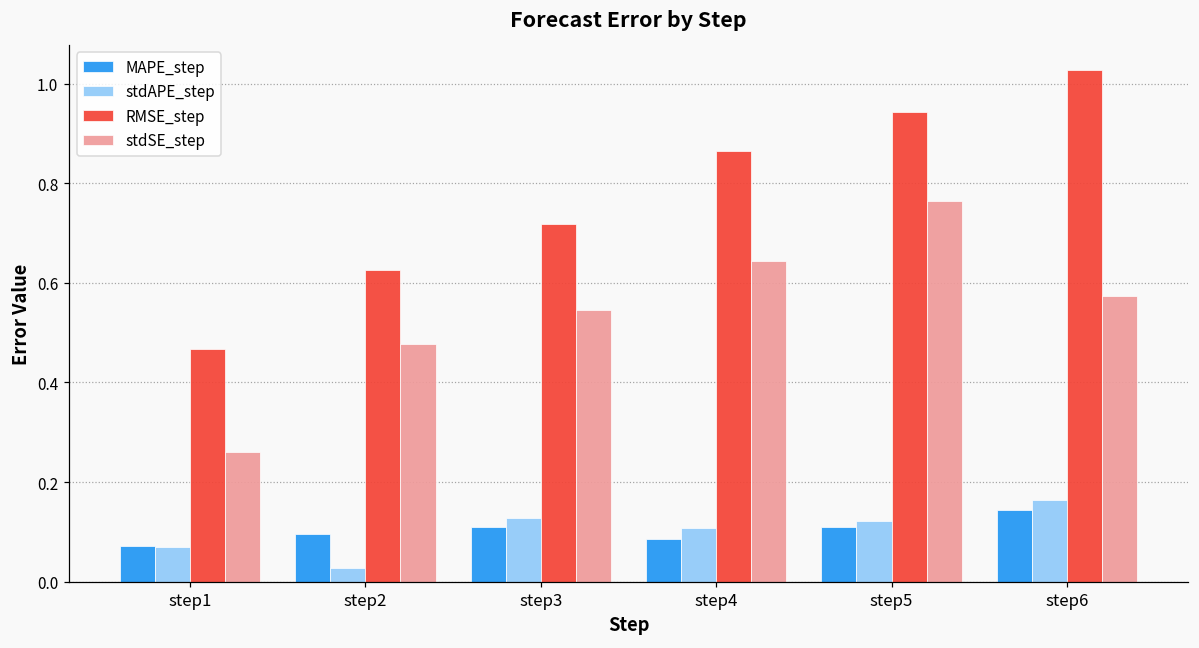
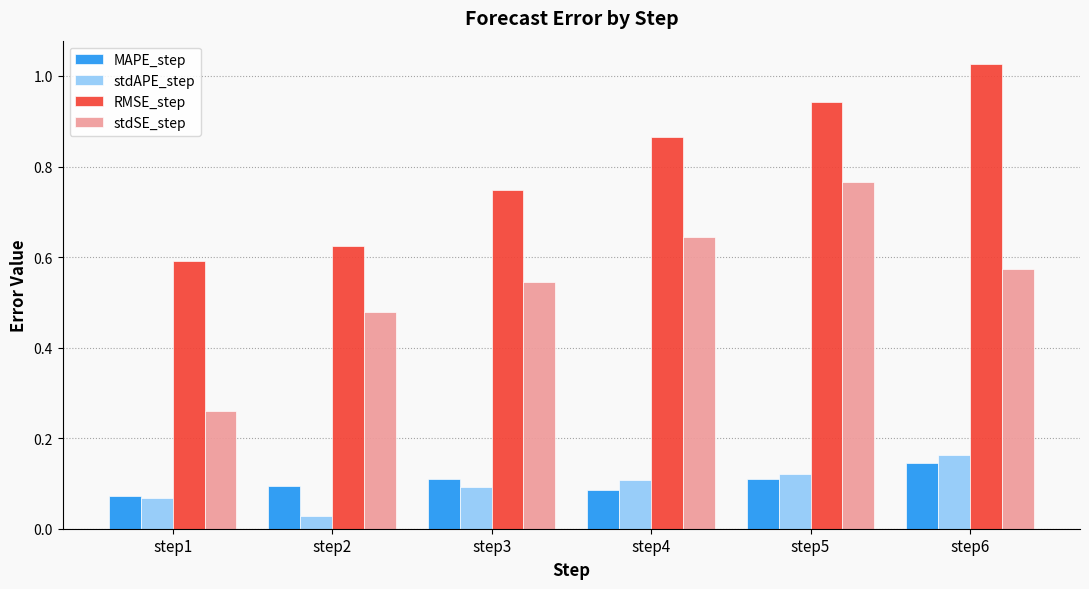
  {
    "MAPE_step": {
      "step1": 0.07,
      "step2": 0.10,
      "step3": 0.11,
      "step4": 0.09,
      "step5": 0.11,
      "step6": 0.14
    },
    "stdAPE_step": {
      "step1": 0.07,
      "step2": 0.03,
-     "step3": 0.13,
+     "step3": 0.09,
      "step4": 0.11,
      "step5": 0.12,
      "step6": 0.16
    },
    "RMSE_step": {
-     "step1": 0.47,
+     "step1": 0.59,
      "step2": 0.63,
-     "step3": 0.72,
+     "step3": 0.75,
      "step4": 0.87,
      "step5": 0.94,
      "step6": 1.03
    },
    "stdSE_step": {
      "step1": 0.26,
      "step2": 0.48,
      "step3": 0.55,
      "step4": 0.64,
      "step5": 0.76,
      "step6": 0.57
    }
  }
